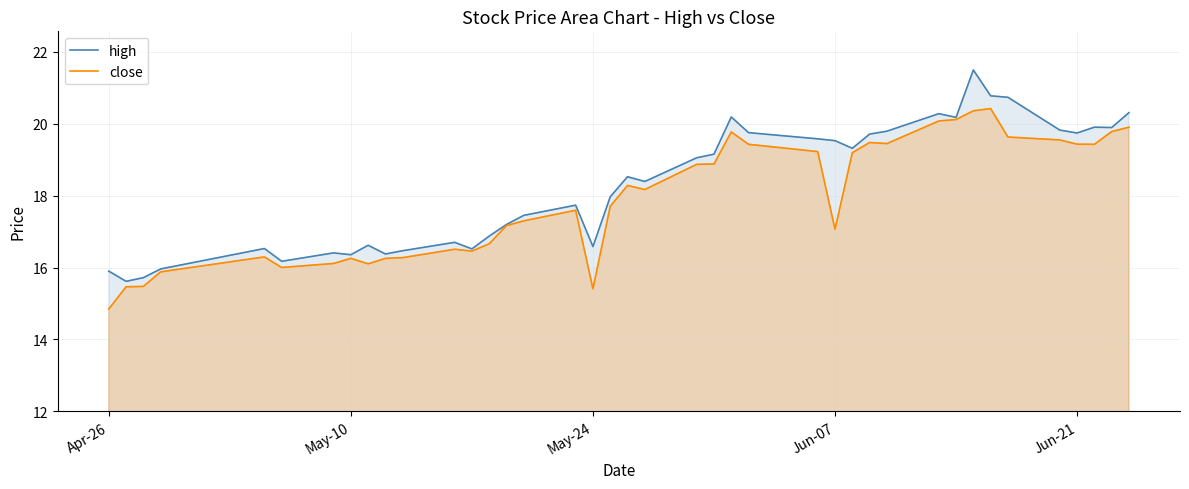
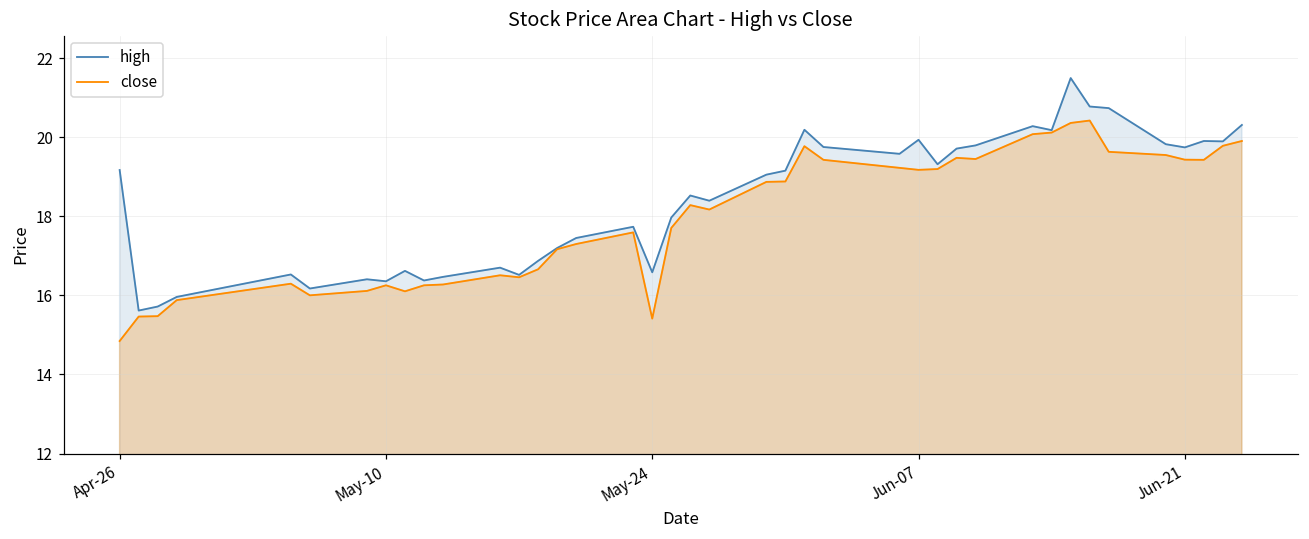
  {
    "high": {
-     "Apr-26": 15.9,
+     "Apr-26": 19.2,
      "May-10": 16.4,
      "May-24": 16.6,
-     "Jun-07": 19.5,
+     "Jun-07": 19.9,
      "Jun-21": 19.7
    },
    "close": {
      "Apr-26": 14.8,
      "May-10": 16.3,
      "May-24": 15.4,
-     "Jun-07": 17.1,
+     "Jun-07": 19.2,
      "Jun-21": 19.4
    }
  }
